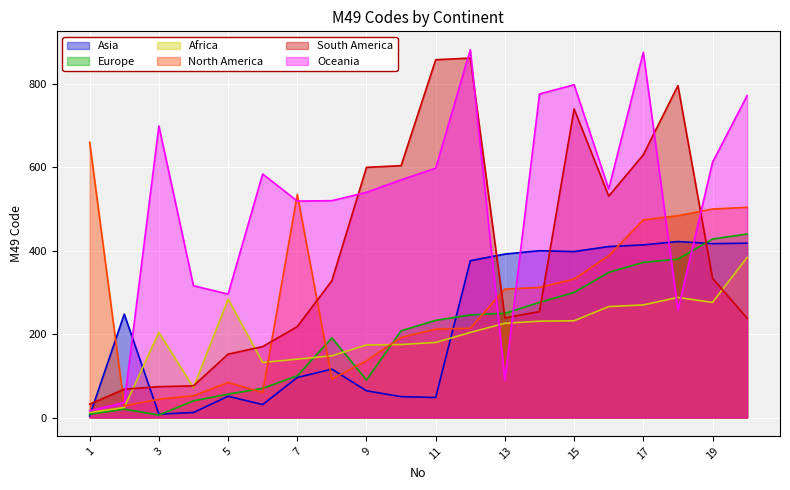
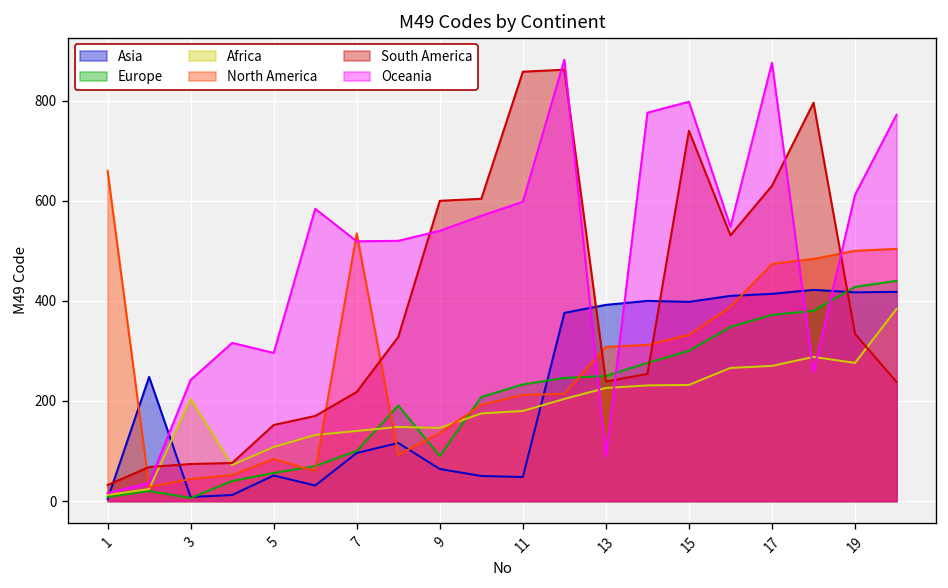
  {
    "Asia": {
      "9": 60,
      "11": 50,
      "13": 390,
      "15": 400,
      "17": 410,
      "19": 420
    },
    "Europe": {
      "9": 90,
      "11": 230,
      "13": 250,
      "15": 300,
      "17": 370,
      "19": 430
    },
    "Africa": {
      "3": 200,
-     "5": 280,
+     "5": 110,
      "7": 140,
-     "9": 170,
+     "9": 150,
      "11": 180,
      "13": 230,
      "15": 230,
      "17": 270,
      "19": 280
    },
    "Oceania": {
-     "3": 700,
+     "3": 240,
      "5": 300,
      "7": 520,
      "9": 540,
      "11": 600,
      "13": 90,
      "15": 800,
      "17": 880,
      "19": 610
    }
  }
